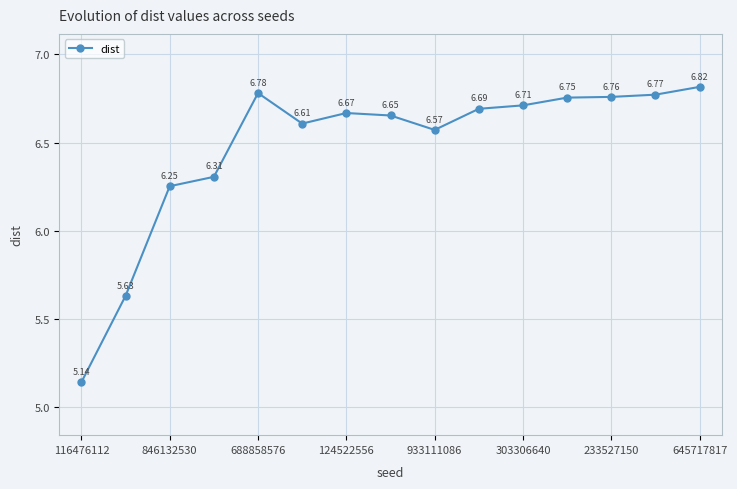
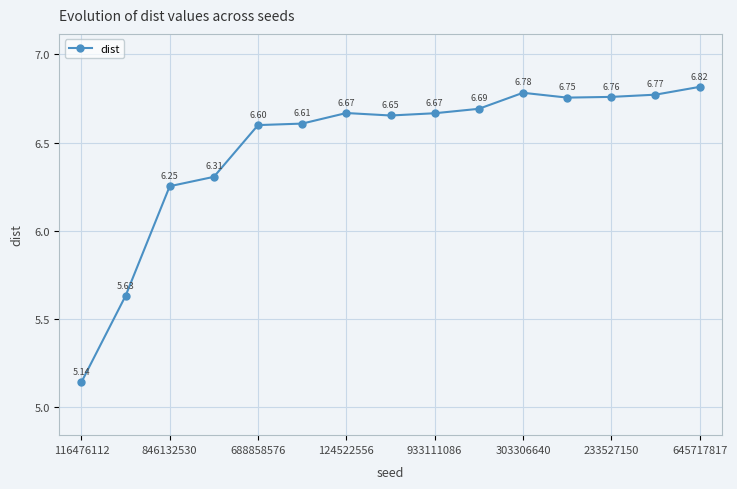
  {
    "116476112": 5.14,
    "846132530": 6.25,
-   "688858576": 6.78,
+   "688858576": 6.60,
    "124522556": 6.67,
-   "933111086": 6.57,
-   "303306640": 6.71,
+   "933111086": 6.67,
+   "303306640": 6.78,
    "233527150": 6.76,
    "645717817": 6.82
  }
